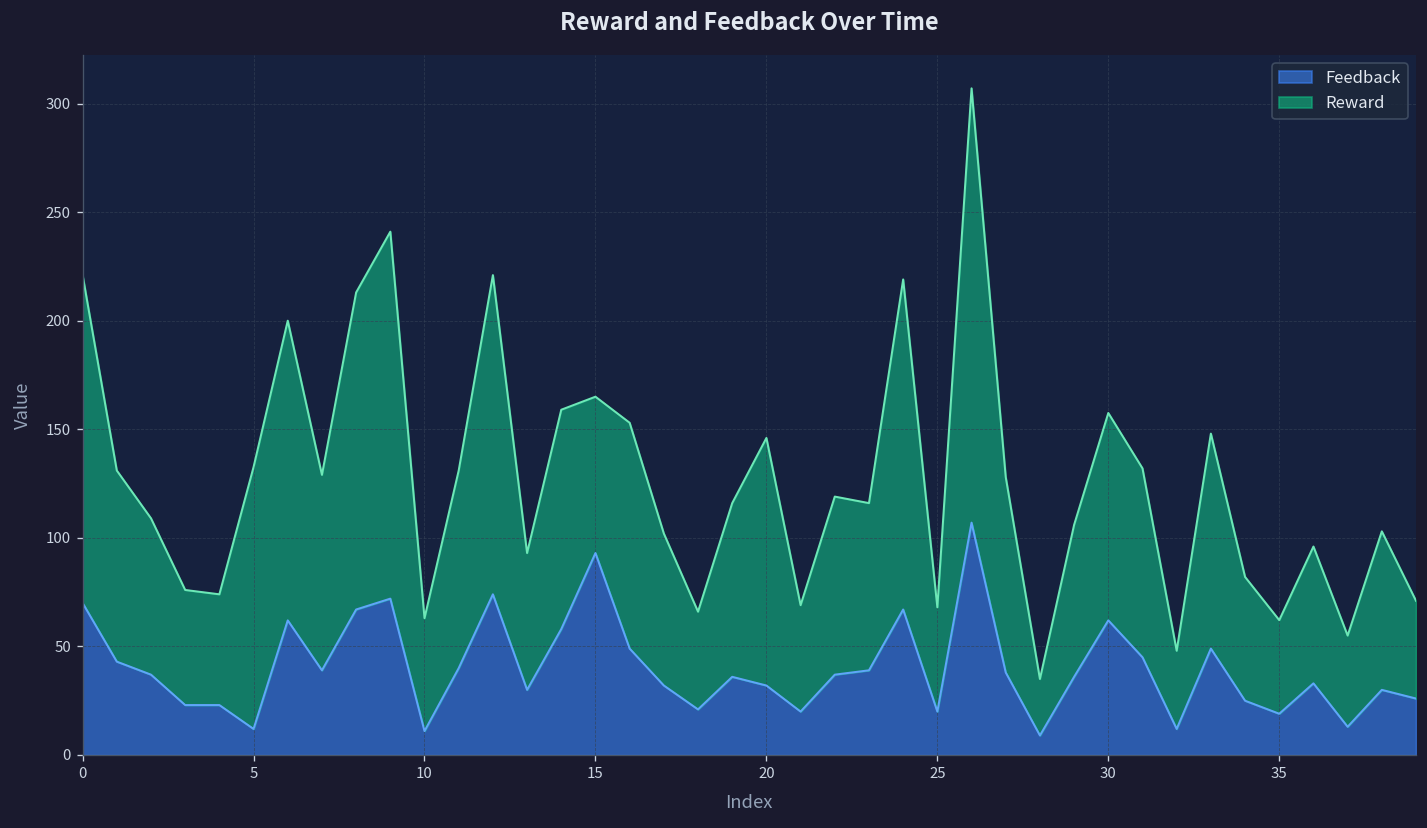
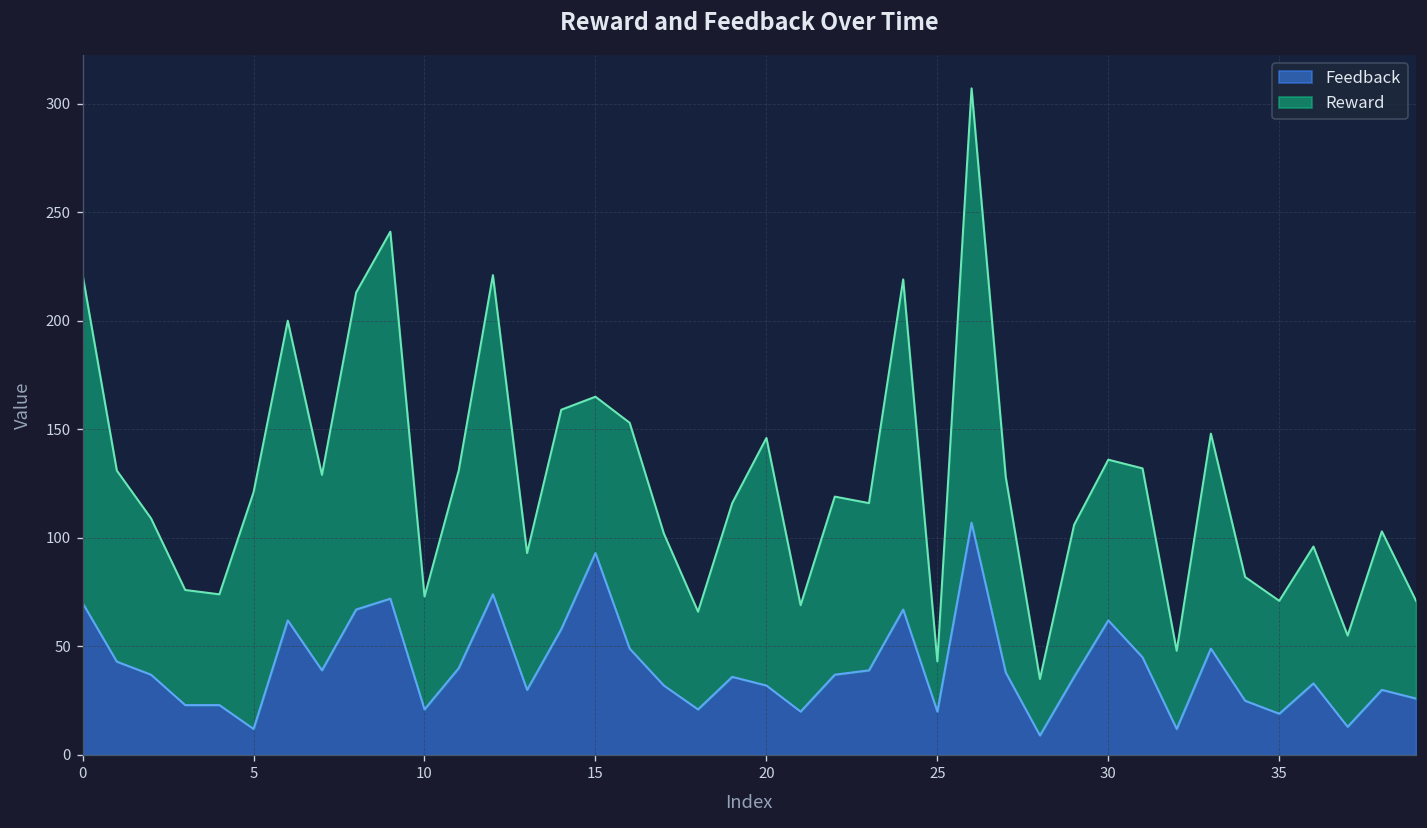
  {
    "Feedback": {
      "0": 70,
      "5": 12,
-     "10": 11,
+     "10": 21,
      "15": 93,
      "20": 32,
      "25": 20,
      "30": 62,
      "35": 19
    },
    "Reward": {
      "0": 151,
-     "5": 121,
+     "5": 109,
      "10": 52,
      "15": 72,
      "20": 114,
-     "25": 48,
-     "30": 96,
-     "35": 43
+     "25": 23,
+     "30": 74,
+     "35": 52
    }
  }
